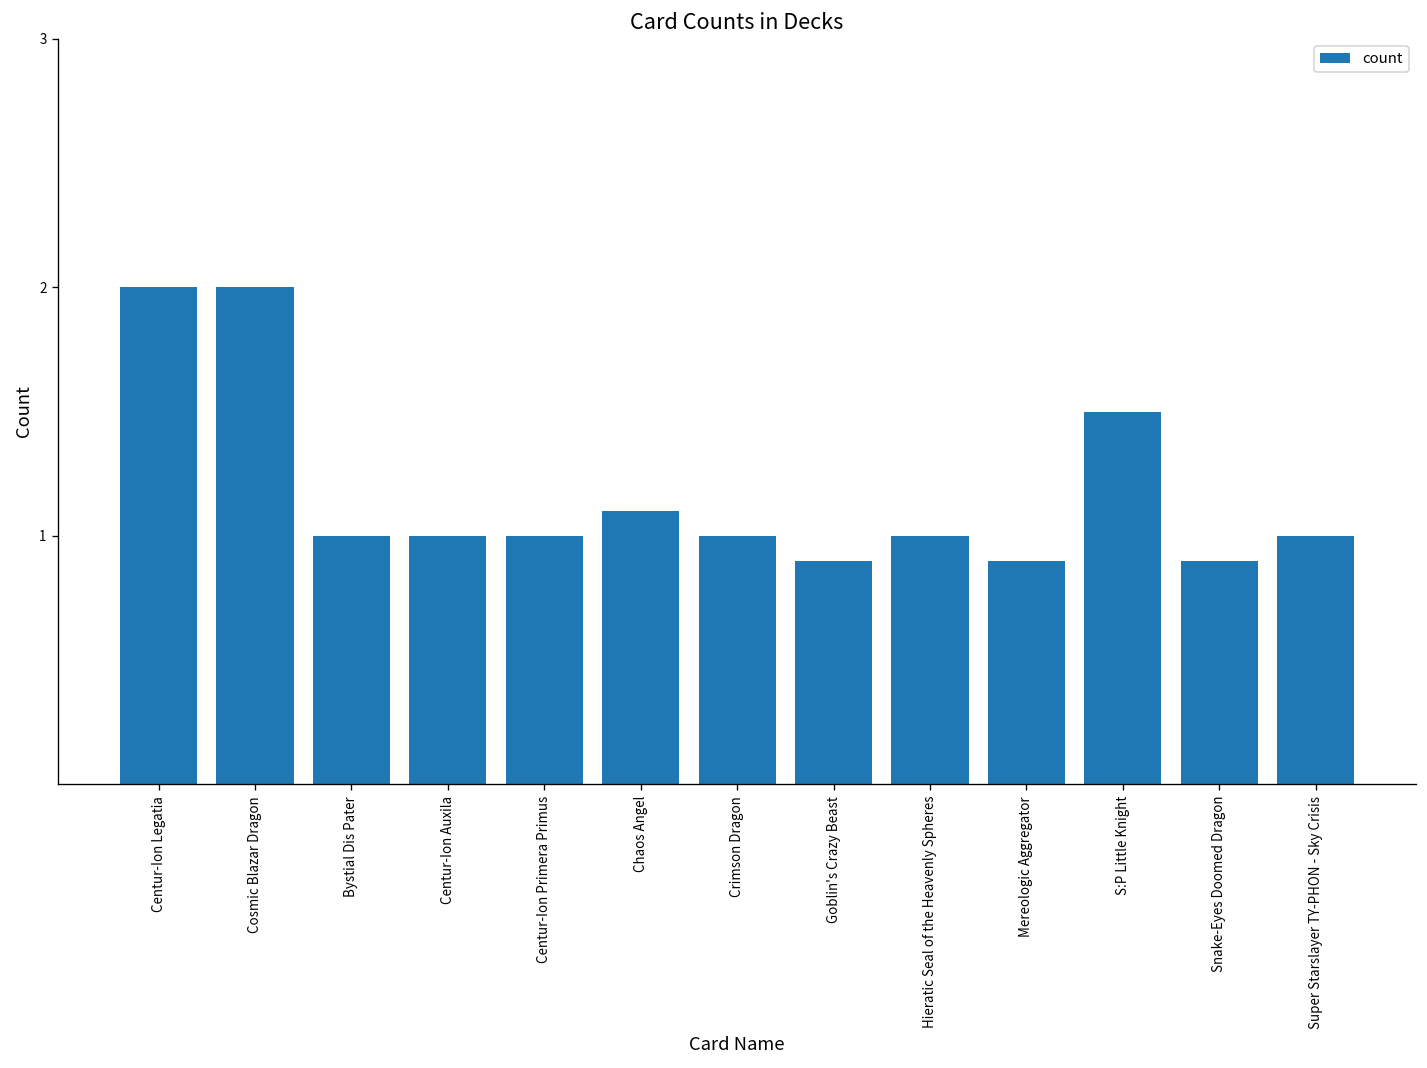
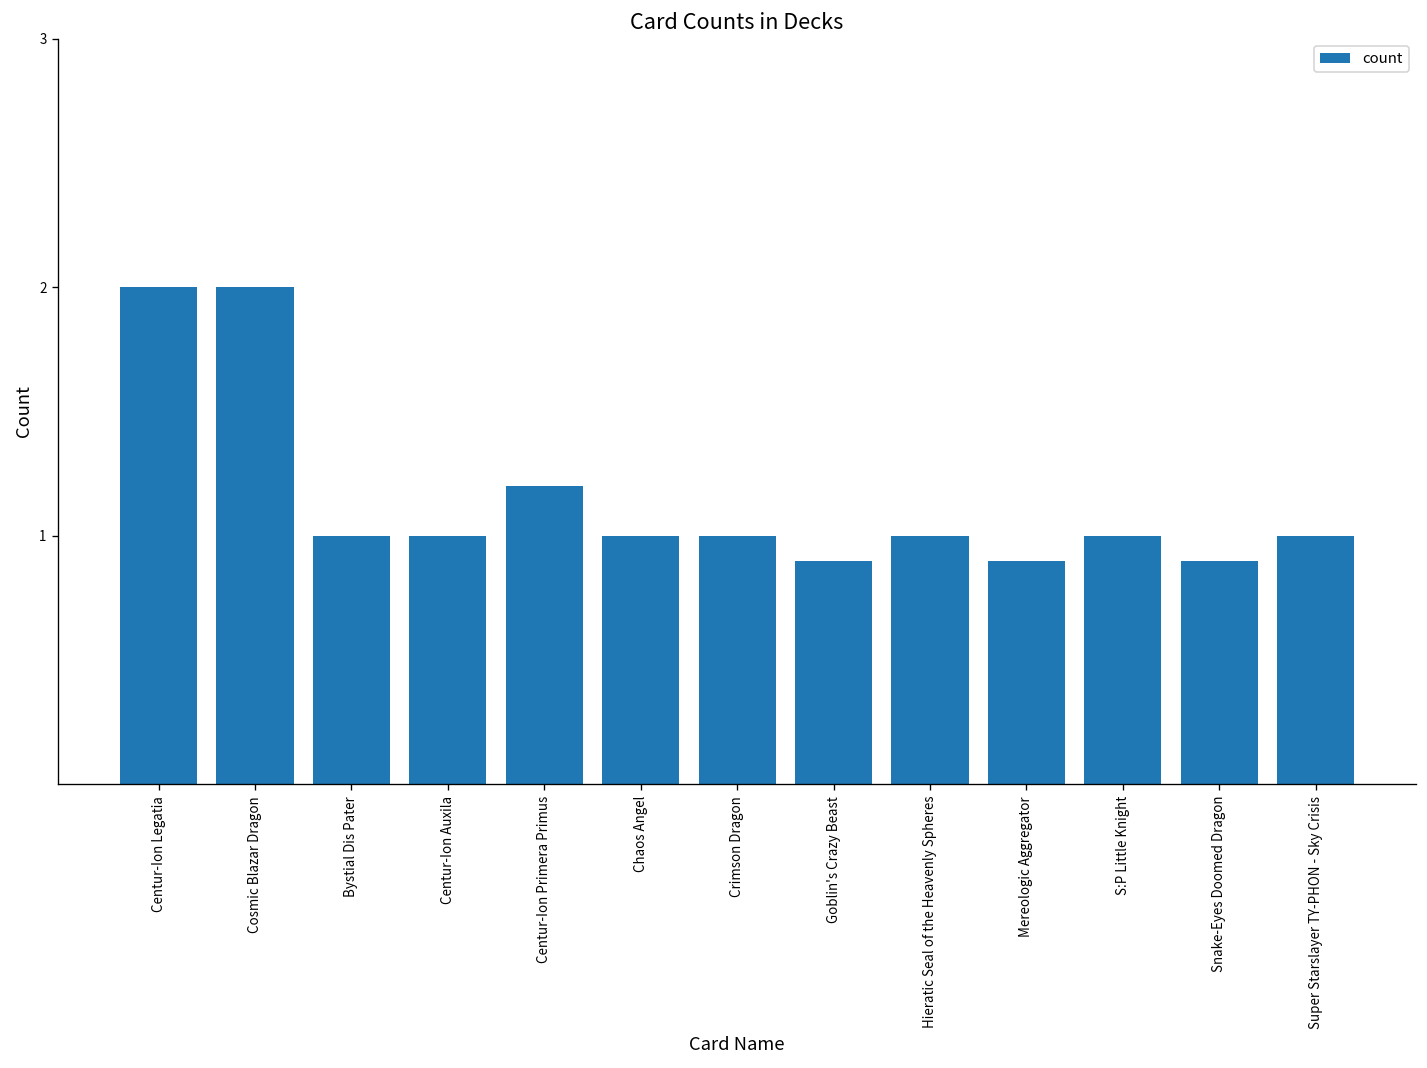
  {
    "Centur-Ion Legatia": 2.0,
    "Cosmic Blazar Dragon": 2.0,
    "Bystial Dis Pater": 1.0,
    "Centur-Ion Auxila": 1.0,
-   "Centur-Ion Primera Primus": 1.0,
-   "Chaos Angel": 1.1,
+   "Centur-Ion Primera Primus": 1.2,
+   "Chaos Angel": 1.0,
    "Crimson Dragon": 1.0,
    "Goblin's Crazy Beast": 0.9,
    "Hieratic Seal of the Heavenly Spheres": 1.0,
    "Mereologic Aggregator": 0.9,
-   "S:P Little Knight": 1.5,
+   "S:P Little Knight": 1.0,
    "Snake-Eyes Doomed Dragon": 0.9,
    "Super Starslayer TY-PHON - Sky Crisis": 1.0
  }
